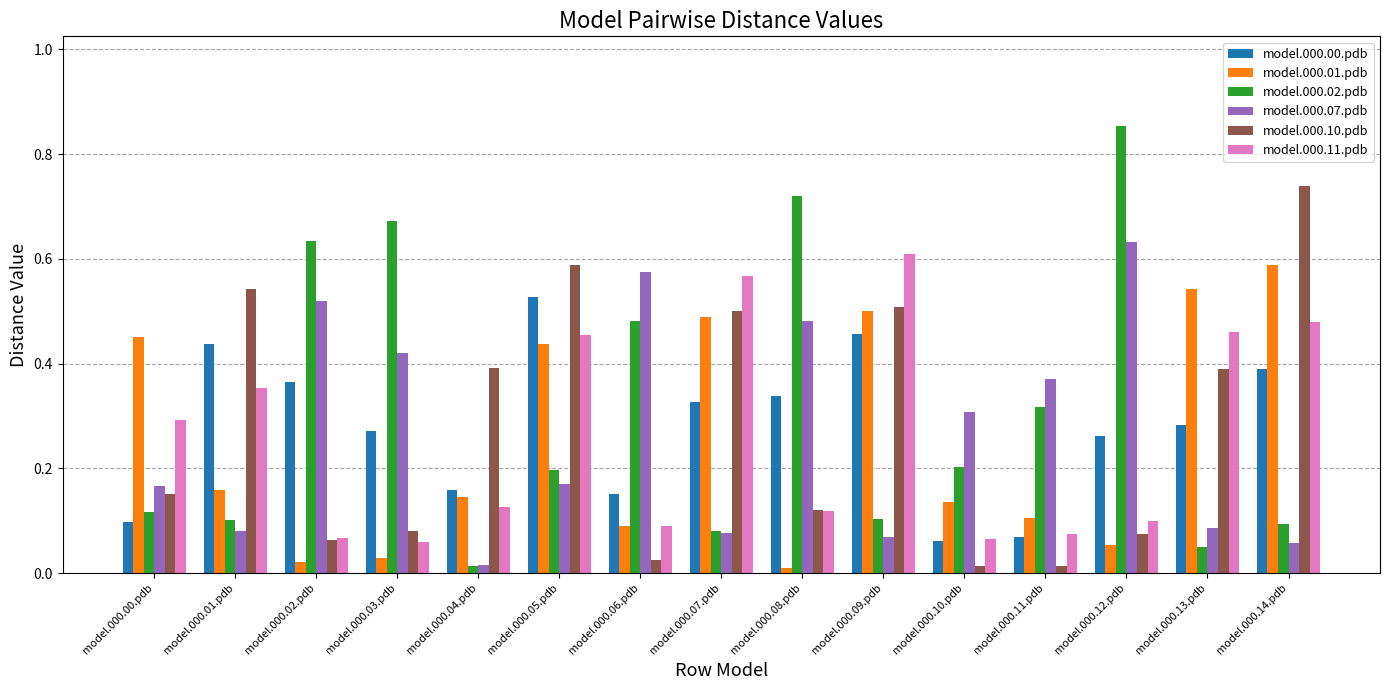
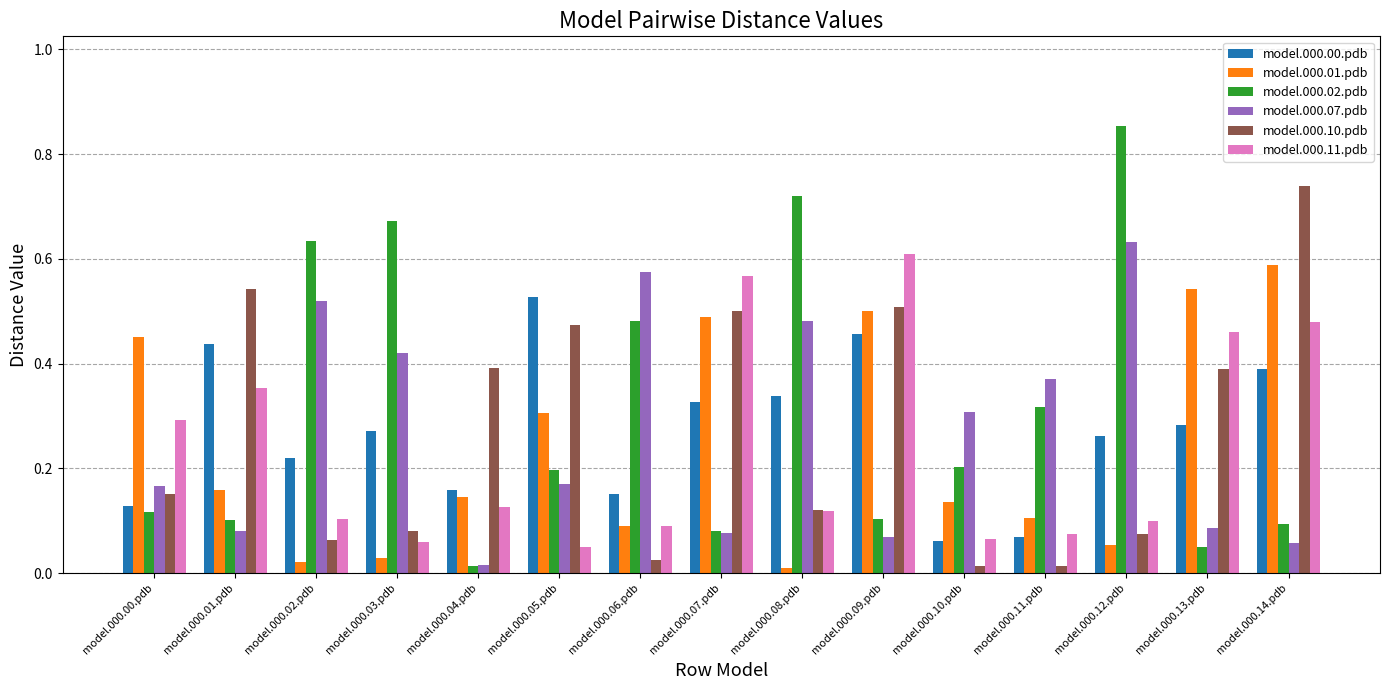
  {
    "model.000.00.pdb": {
-     "model.000.00.pdb": 0.10,
+     "model.000.00.pdb": 0.13,
      "model.000.01.pdb": 0.44,
-     "model.000.02.pdb": 0.36,
+     "model.000.02.pdb": 0.22,
      "model.000.03.pdb": 0.27,
      "model.000.04.pdb": 0.16,
      "model.000.05.pdb": 0.53,
      "model.000.06.pdb": 0.15,
      "model.000.07.pdb": 0.33,
      "model.000.08.pdb": 0.34,
      "model.000.09.pdb": 0.46,
      "model.000.10.pdb": 0.06,
      "model.000.11.pdb": 0.07,
      "model.000.12.pdb": 0.26,
      "model.000.13.pdb": 0.28,
      "model.000.14.pdb": 0.39
    },
    "model.000.01.pdb": {
      "model.000.00.pdb": 0.45,
      "model.000.01.pdb": 0.16,
      "model.000.02.pdb": 0.02,
      "model.000.03.pdb": 0.03,
      "model.000.04.pdb": 0.15,
-     "model.000.05.pdb": 0.44,
+     "model.000.05.pdb": 0.31,
      "model.000.06.pdb": 0.09,
      "model.000.07.pdb": 0.49,
      "model.000.08.pdb": 0.01,
      "model.000.09.pdb": 0.50,
      "model.000.10.pdb": 0.14,
      "model.000.11.pdb": 0.11,
      "model.000.12.pdb": 0.05,
      "model.000.13.pdb": 0.54,
      "model.000.14.pdb": 0.59
    },
    "model.000.02.pdb": {
      "model.000.00.pdb": 0.12,
      "model.000.01.pdb": 0.10,
      "model.000.02.pdb": 0.64,
      "model.000.03.pdb": 0.67,
      "model.000.04.pdb": 0.01,
      "model.000.05.pdb": 0.20,
      "model.000.06.pdb": 0.48,
      "model.000.07.pdb": 0.08,
      "model.000.08.pdb": 0.72,
      "model.000.09.pdb": 0.10,
      "model.000.10.pdb": 0.20,
      "model.000.11.pdb": 0.32,
      "model.000.12.pdb": 0.85,
      "model.000.13.pdb": 0.05,
      "model.000.14.pdb": 0.09
    },
    "model.000.07.pdb": {
      "model.000.00.pdb": 0.17,
      "model.000.01.pdb": 0.08,
      "model.000.02.pdb": 0.52,
      "model.000.03.pdb": 0.42,
      "model.000.04.pdb": 0.02,
      "model.000.05.pdb": 0.17,
      "model.000.06.pdb": 0.57,
      "model.000.07.pdb": 0.08,
      "model.000.08.pdb": 0.48,
      "model.000.09.pdb": 0.07,
      "model.000.10.pdb": 0.31,
      "model.000.11.pdb": 0.37,
      "model.000.12.pdb": 0.63,
      "model.000.13.pdb": 0.09,
      "model.000.14.pdb": 0.06
    },
    "model.000.10.pdb": {
      "model.000.00.pdb": 0.15,
      "model.000.01.pdb": 0.54,
      "model.000.02.pdb": 0.06,
      "model.000.03.pdb": 0.08,
      "model.000.04.pdb": 0.39,
-     "model.000.05.pdb": 0.59,
+     "model.000.05.pdb": 0.47,
      "model.000.06.pdb": 0.03,
      "model.000.07.pdb": 0.50,
      "model.000.08.pdb": 0.12,
      "model.000.09.pdb": 0.51,
      "model.000.10.pdb": 0.01,
      "model.000.11.pdb": 0.01,
      "model.000.12.pdb": 0.07,
      "model.000.13.pdb": 0.39,
      "model.000.14.pdb": 0.74
    },
    "model.000.11.pdb": {
      "model.000.00.pdb": 0.29,
      "model.000.01.pdb": 0.35,
-     "model.000.02.pdb": 0.07,
+     "model.000.02.pdb": 0.10,
      "model.000.03.pdb": 0.06,
      "model.000.04.pdb": 0.13,
-     "model.000.05.pdb": 0.46,
+     "model.000.05.pdb": 0.05,
      "model.000.06.pdb": 0.09,
      "model.000.07.pdb": 0.57,
      "model.000.08.pdb": 0.12,
      "model.000.09.pdb": 0.61,
      "model.000.10.pdb": 0.07,
      "model.000.11.pdb": 0.08,
      "model.000.12.pdb": 0.10,
      "model.000.13.pdb": 0.46,
      "model.000.14.pdb": 0.48
    }
  }
